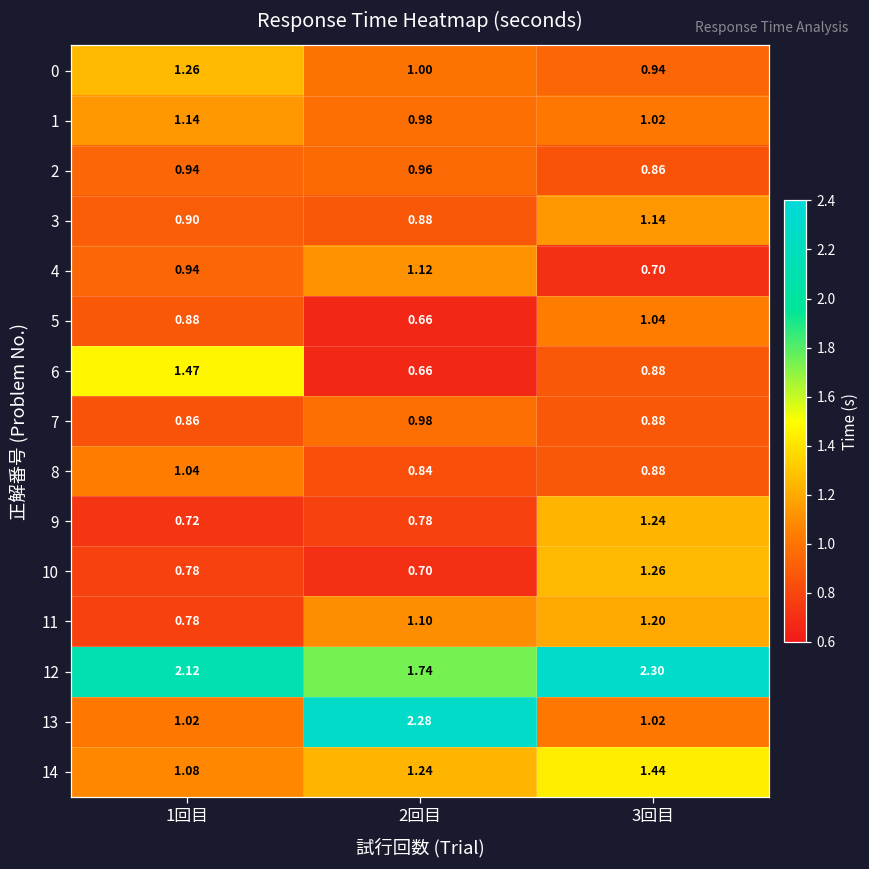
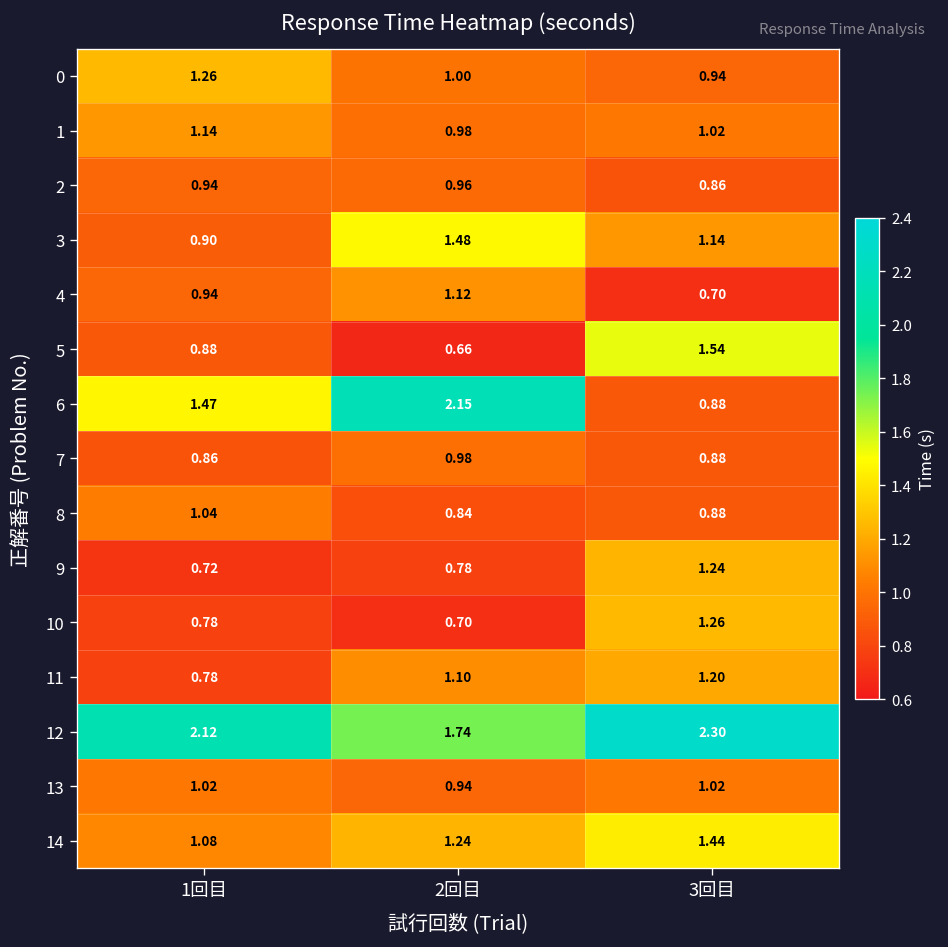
  {
    "0": {
      "1回目": 1.26,
      "2回目": 1.00,
      "3回目": 0.94
    },
    "1": {
      "1回目": 1.14,
      "2回目": 0.98,
      "3回目": 1.02
    },
    "2": {
      "1回目": 0.94,
      "2回目": 0.96,
      "3回目": 0.86
    },
    "3": {
      "1回目": 0.90,
-     "2回目": 0.88,
+     "2回目": 1.48,
      "3回目": 1.14
    },
    "4": {
      "1回目": 0.94,
      "2回目": 1.12,
      "3回目": 0.70
    },
    "5": {
      "1回目": 0.88,
      "2回目": 0.66,
-     "3回目": 1.04
+     "3回目": 1.54
    },
    "6": {
      "1回目": 1.47,
-     "2回目": 0.66,
+     "2回目": 2.15,
      "3回目": 0.88
    },
    "7": {
      "1回目": 0.86,
      "2回目": 0.98,
      "3回目": 0.88
    },
    "8": {
      "1回目": 1.04,
      "2回目": 0.84,
      "3回目": 0.88
    },
    "9": {
      "1回目": 0.72,
      "2回目": 0.78,
      "3回目": 1.24
    },
    "10": {
      "1回目": 0.78,
      "2回目": 0.70,
      "3回目": 1.26
    },
    "11": {
      "1回目": 0.78,
      "2回目": 1.10,
      "3回目": 1.20
    },
    "12": {
      "1回目": 2.12,
      "2回目": 1.74,
      "3回目": 2.30
    },
    "13": {
      "1回目": 1.02,
-     "2回目": 2.28,
+     "2回目": 0.94,
      "3回目": 1.02
    },
    "14": {
      "1回目": 1.08,
      "2回目": 1.24,
      "3回目": 1.44
    }
  }
